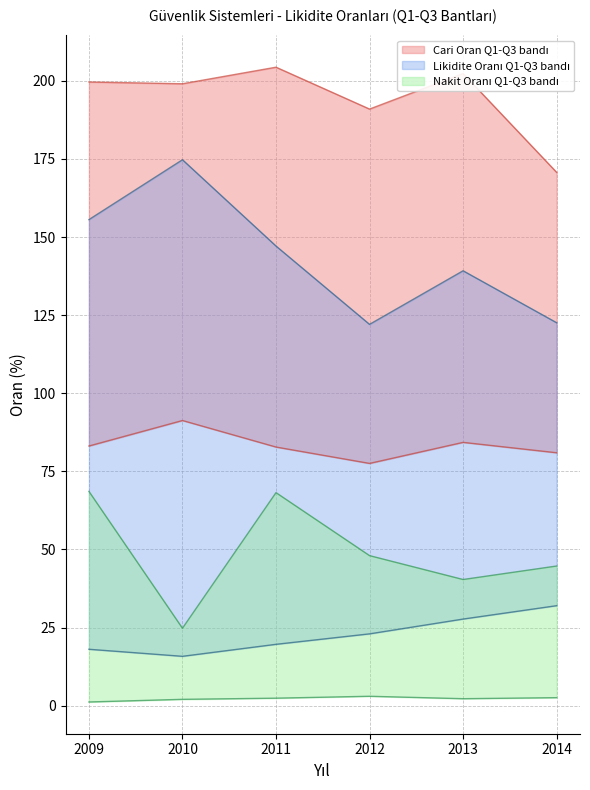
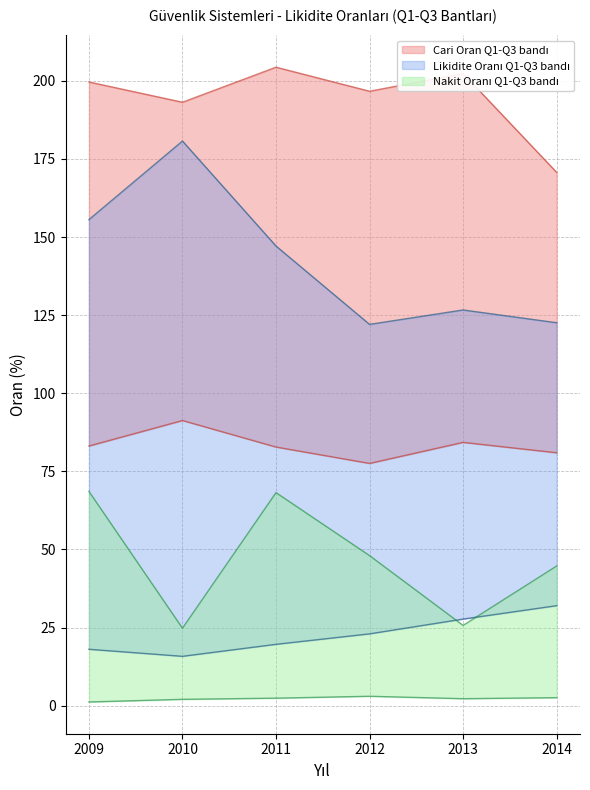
  {
    "Cari Oran Q1-Q3 bandı": {
      "2009": 200,
-     "2010": 199,
+     "2010": 193,
      "2011": 204,
-     "2012": 191,
+     "2012": 197,
      "2014": 171
    },
    "Likidite Oranı Q1-Q3 bandı": {
      "2009": 156,
-     "2010": 175,
+     "2010": 181,
      "2011": 147,
      "2012": 122,
-     "2013": 139,
+     "2013": 127,
      "2014": 123
    },
    "Nakit Oranı Q1-Q3 bandı": {
      "2009": 69,
      "2010": 25,
      "2011": 68,
      "2012": 48,
-     "2013": 40,
+     "2013": 26,
      "2014": 45
    }
  }
